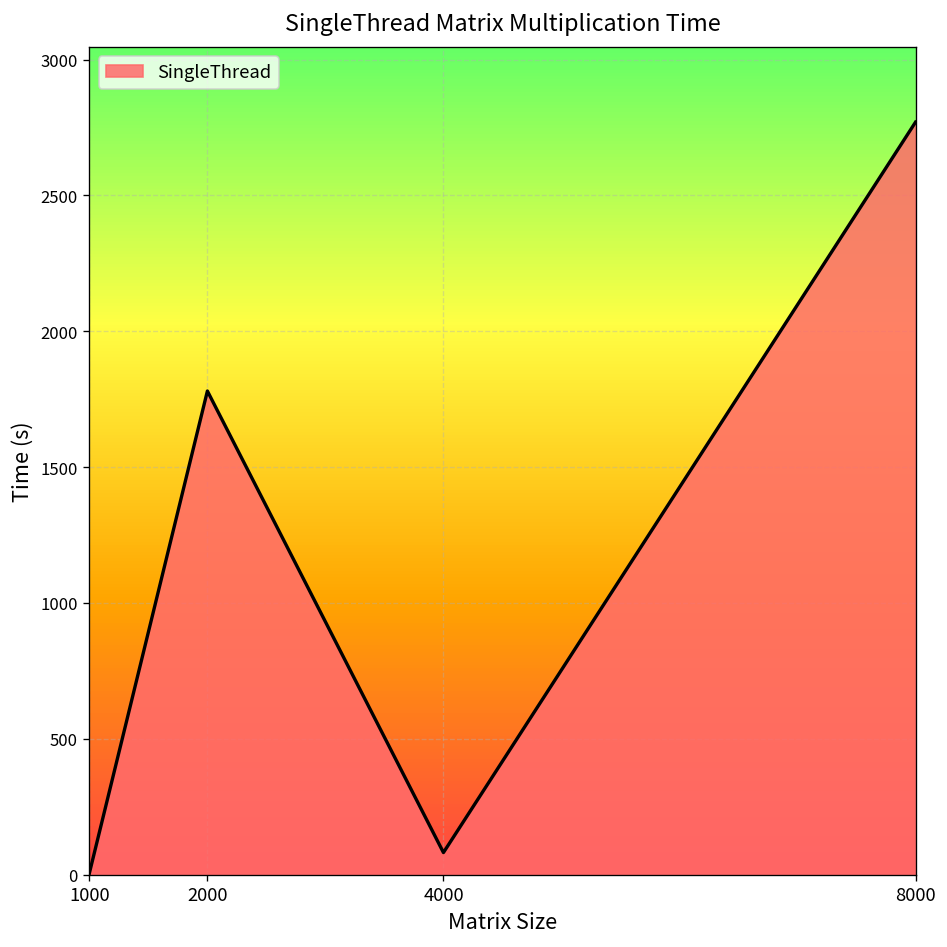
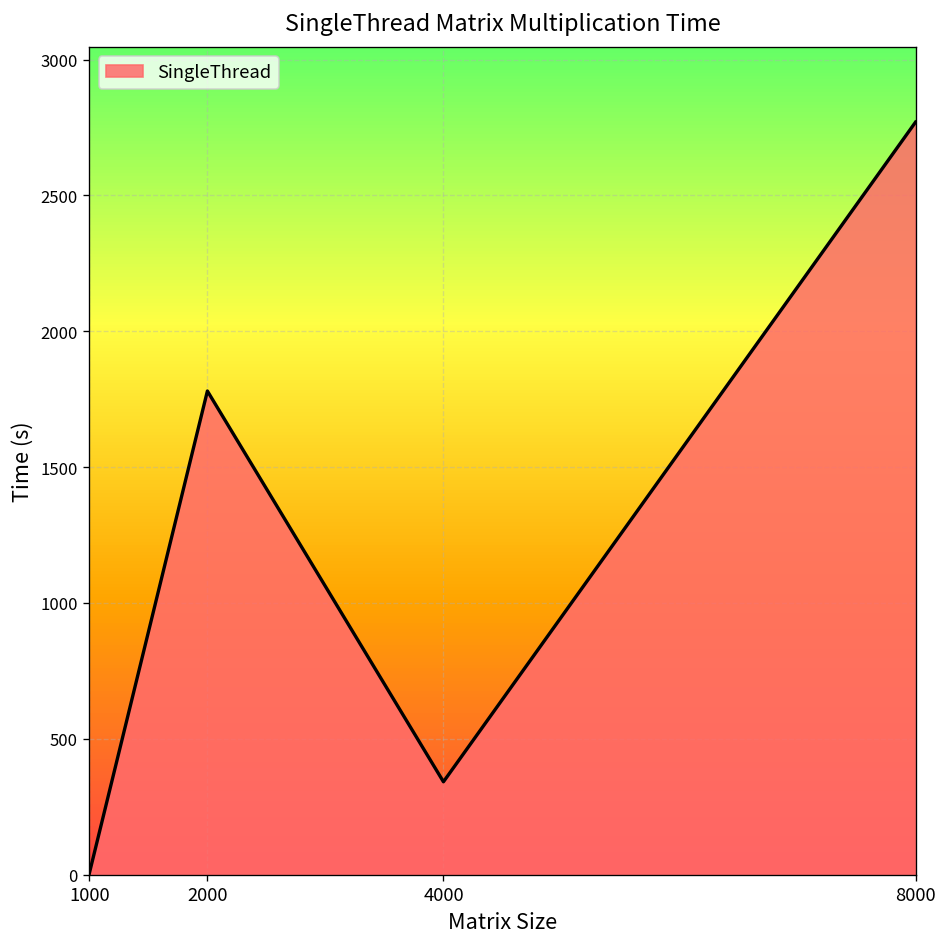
  {
    "1000": 10,
    "2000": 1780,
-   "4000": 80,
+   "4000": 340,
    "8000": 2770
  }
